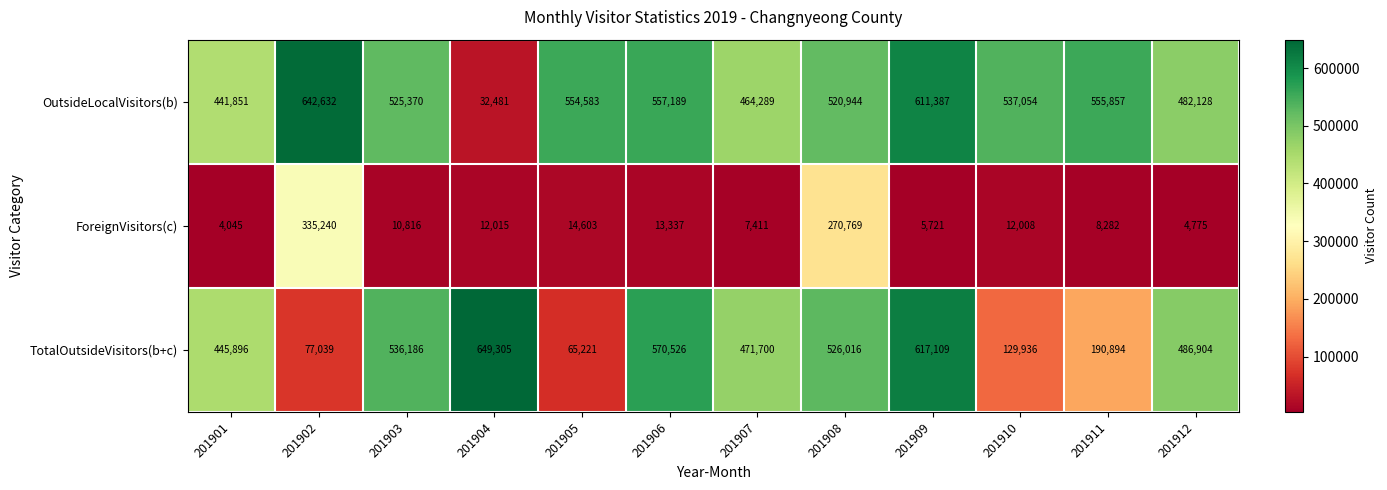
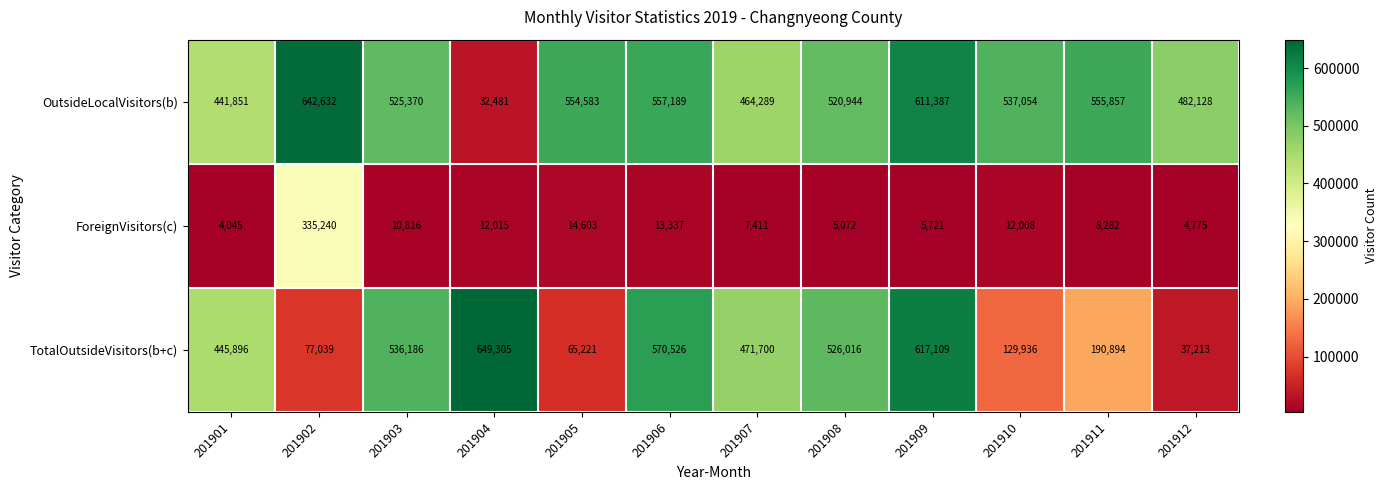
  {
    "OutsideLocalVisitors(b)": {
      "201901": "441,851",
      "201902": "642,632",
      "201903": "525,370",
      "201904": "32,481",
      "201905": "554,583",
      "201906": "557,189",
      "201907": "464,289",
      "201908": "520,944",
      "201909": "611,387",
      "201910": "537,054",
      "201911": "555,857",
      "201912": "482,128"
    },
    "ForeignVisitors(c)": {
      "201901": "4,045",
      "201902": "335,240",
      "201903": "10,816",
      "201904": "12,015",
      "201905": "14,603",
      "201906": "13,337",
      "201907": "7,411",
-     "201908": "270,769",
+     "201908": "5,072",
      "201909": "5,721",
      "201910": "12,008",
      "201911": "8,282",
      "201912": "4,775"
    },
    "TotalOutsideVisitors(b+c)": {
      "201901": "445,896",
      "201902": "77,039",
      "201903": "536,186",
      "201904": "649,305",
      "201905": "65,221",
      "201906": "570,526",
      "201907": "471,700",
      "201908": "526,016",
      "201909": "617,109",
      "201910": "129,936",
      "201911": "190,894",
-     "201912": "486,904"
+     "201912": "37,213"
    }
  }
